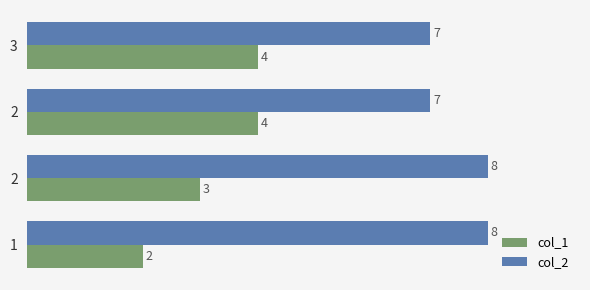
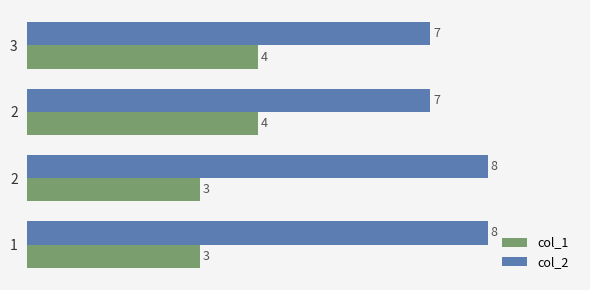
  {
    "col_1": {
      "3": 4,
-     "1": 2
+     "1": 3
    },
    "col_2": {
      "3": 7,
      "1": 8
    }
  }
